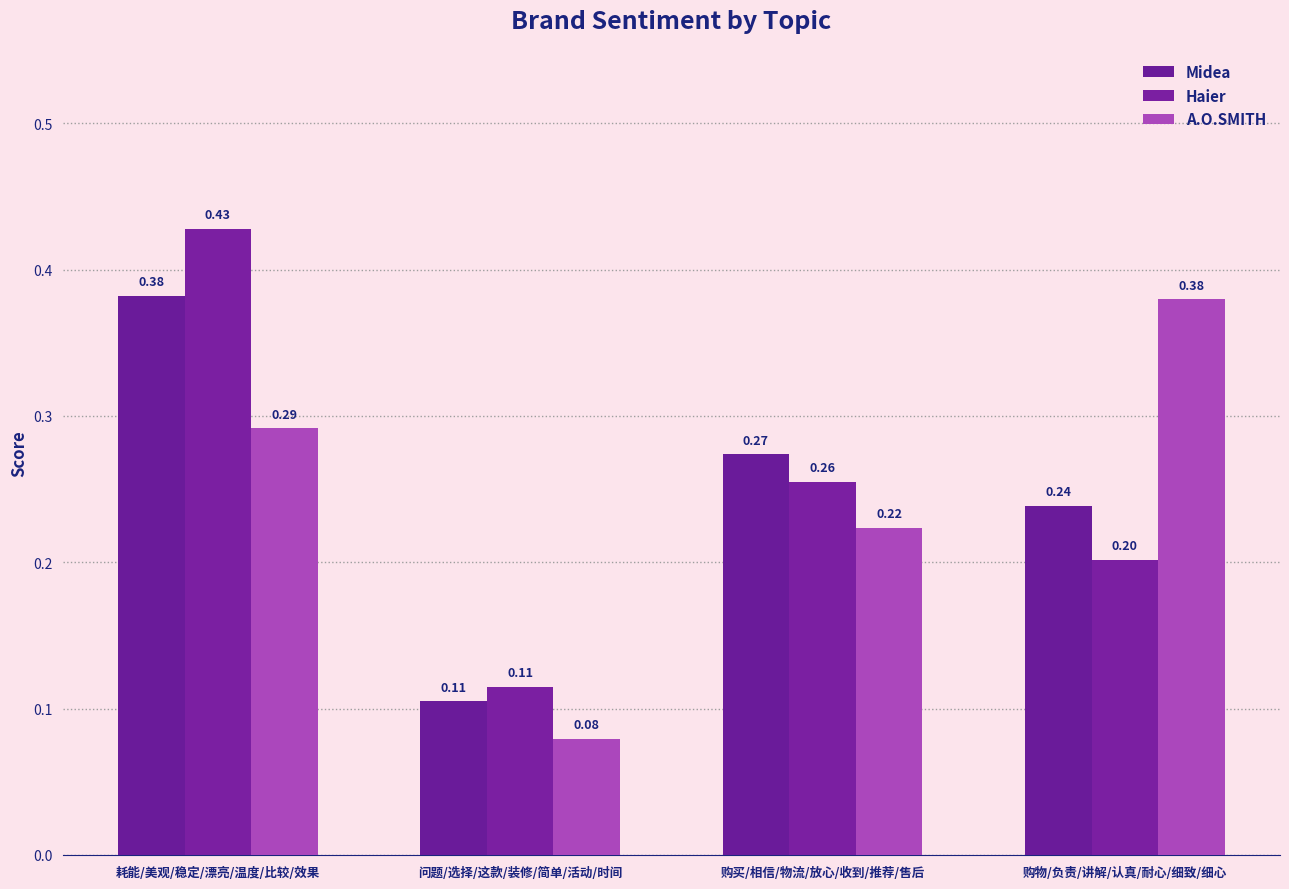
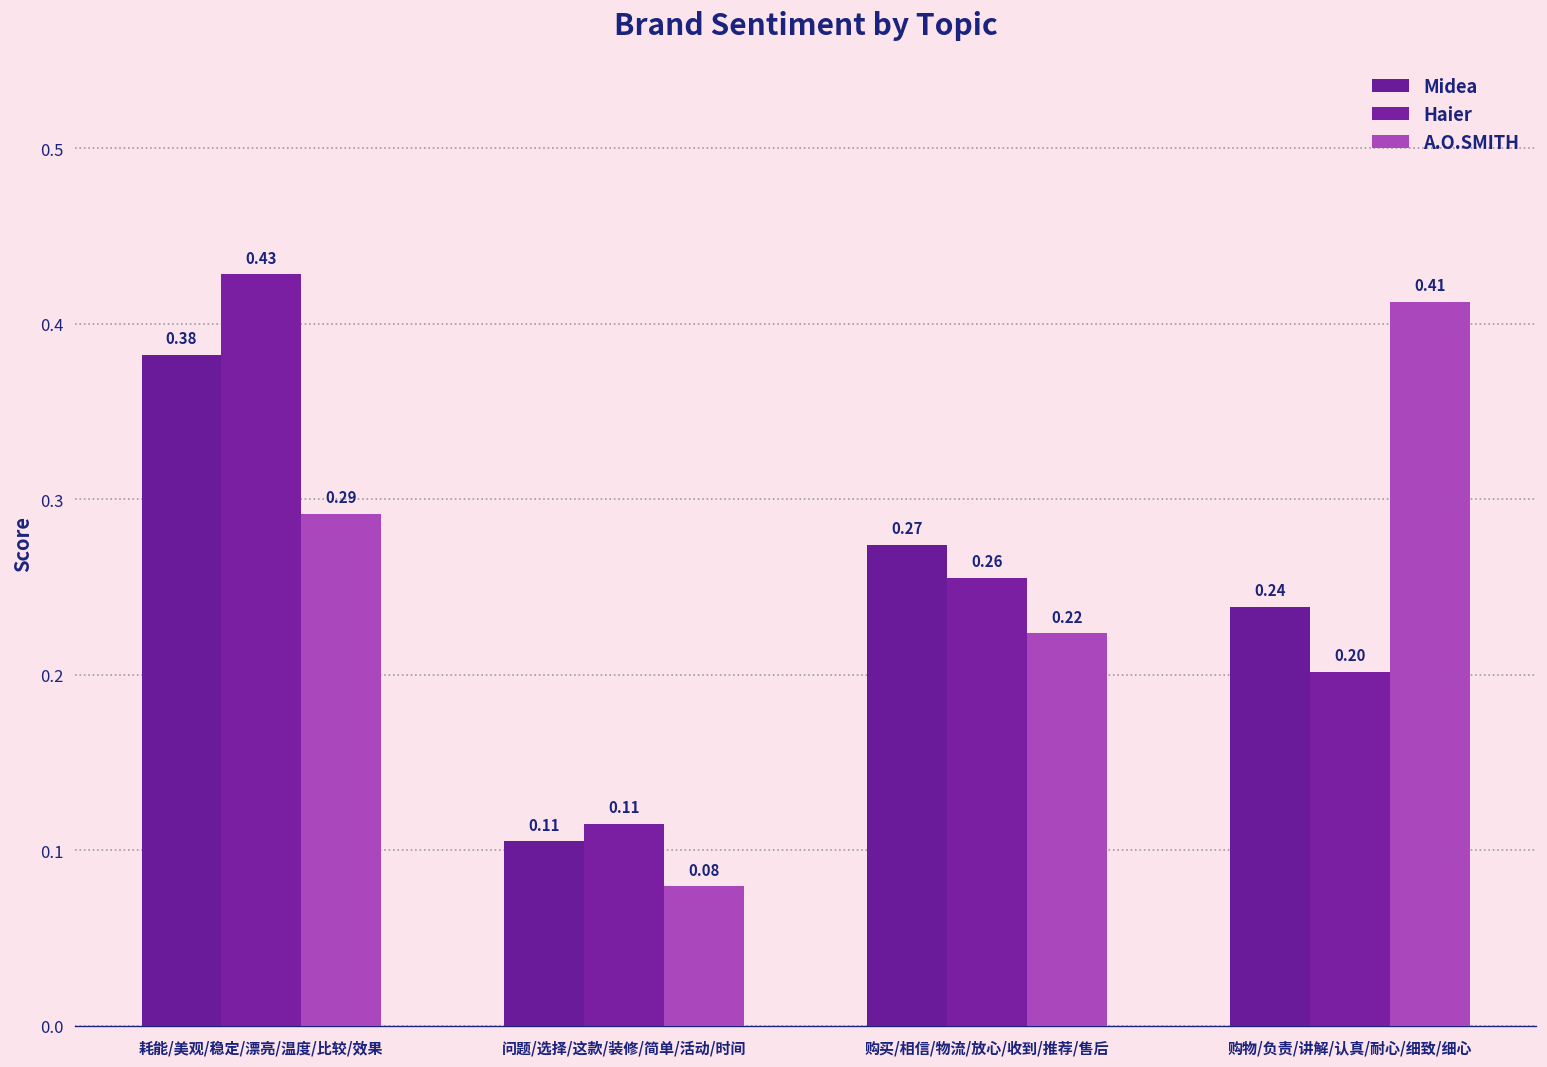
  {
    "A.O.SMITH": {
      "耗能/美观/稳定/漂亮/温度/比较/效果": 0.29,
      "问题/选择/这款/装修/简单/活动/时间": 0.08,
      "购买/相信/物流/放心/收到/推荐/售后": 0.22,
-     "购物/负责/讲解/认真/耐心/细致/细心": 0.38
+     "购物/负责/讲解/认真/耐心/细致/细心": 0.41
    }
  }
